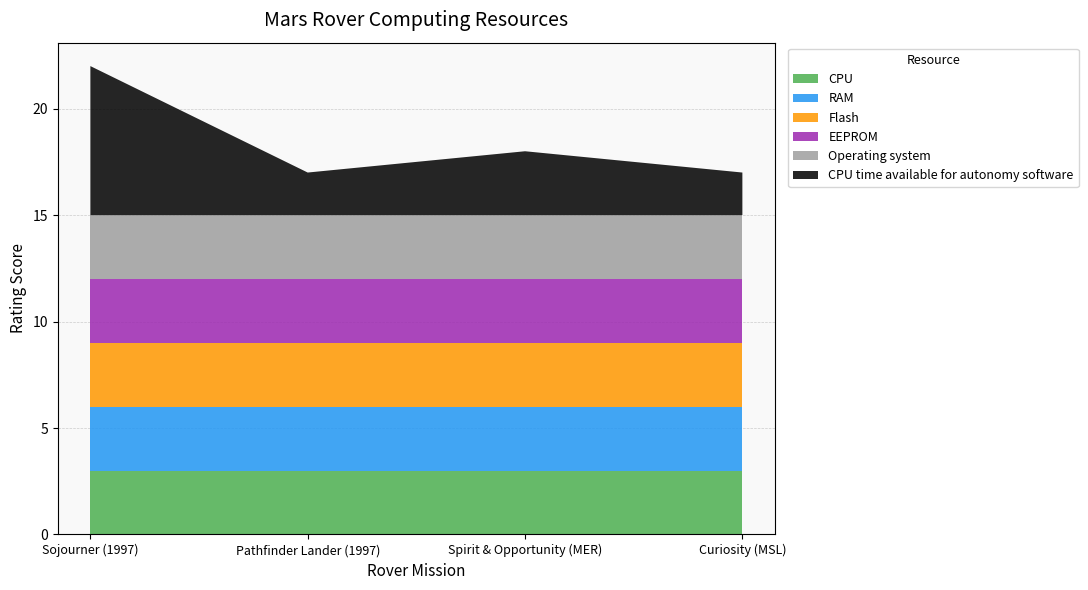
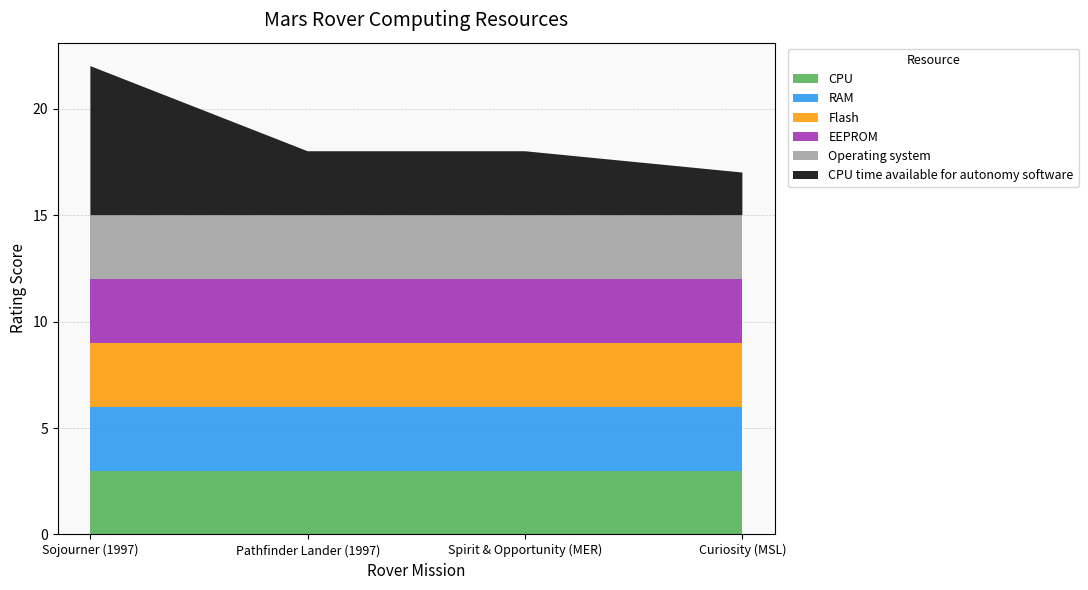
  {
    "CPU": {
      "Sojourner (1997)": 3,
      "Pathfinder Lander (1997)": 3,
      "Spirit & Opportunity (MER)": 3,
      "Curiosity (MSL)": 3
    },
    "RAM": {
      "Sojourner (1997)": 3,
      "Pathfinder Lander (1997)": 3,
      "Spirit & Opportunity (MER)": 3,
      "Curiosity (MSL)": 3
    },
    "Flash": {
      "Sojourner (1997)": 3,
      "Pathfinder Lander (1997)": 3,
      "Spirit & Opportunity (MER)": 3,
      "Curiosity (MSL)": 3
    },
    "EEPROM": {
      "Sojourner (1997)": 3,
      "Pathfinder Lander (1997)": 3,
      "Spirit & Opportunity (MER)": 3,
      "Curiosity (MSL)": 3
    },
    "Operating system": {
      "Sojourner (1997)": 3,
      "Pathfinder Lander (1997)": 3,
      "Spirit & Opportunity (MER)": 3,
      "Curiosity (MSL)": 3
    },
    "CPU time available for autonomy software": {
      "Sojourner (1997)": 7,
-     "Pathfinder Lander (1997)": 2,
+     "Pathfinder Lander (1997)": 3,
      "Spirit & Opportunity (MER)": 3,
      "Curiosity (MSL)": 2
    }
  }
